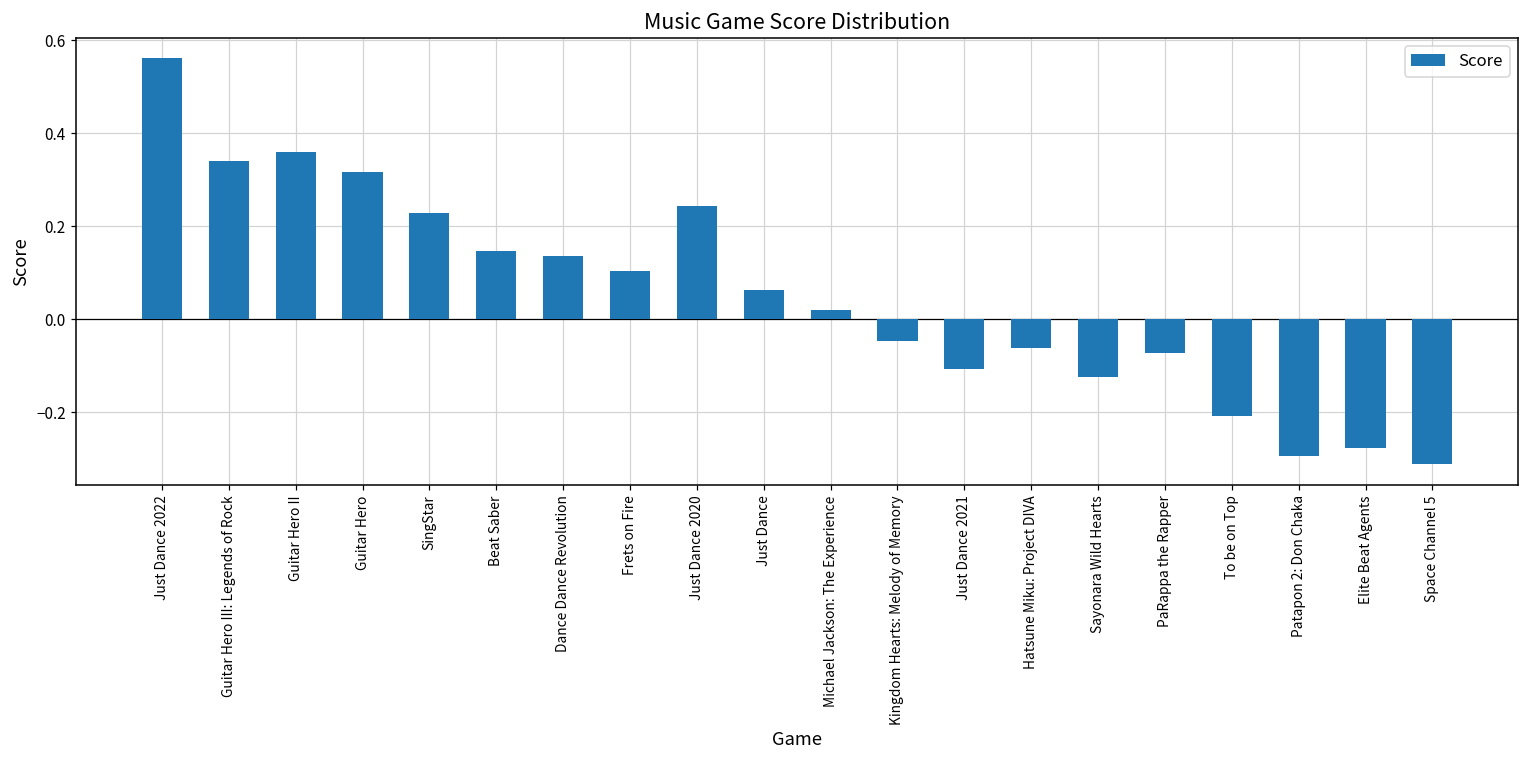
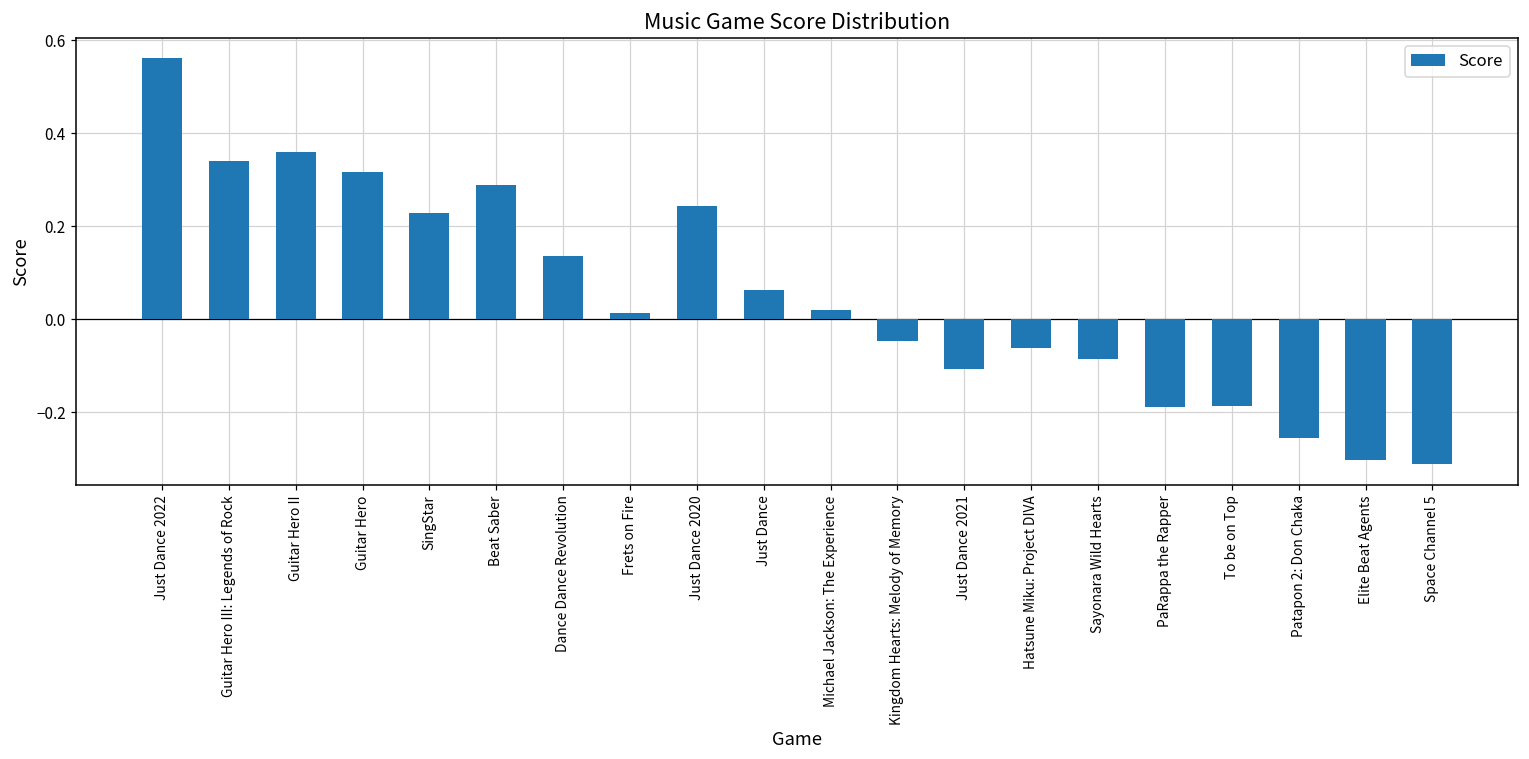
  {
    "Just Dance 2022": 0.56,
    "Guitar Hero III: Legends of Rock": 0.34,
    "Guitar Hero II": 0.36,
    "Guitar Hero": 0.32,
    "SingStar": 0.23,
-   "Beat Saber": 0.15,
+   "Beat Saber": 0.29,
    "Dance Dance Revolution": 0.14,
-   "Frets on Fire": 0.10,
+   "Frets on Fire": 0.01,
    "Just Dance 2020": 0.24,
    "Just Dance": 0.06,
    "Michael Jackson: The Experience": 0.02,
    "Kingdom Hearts: Melody of Memory": -0.05,
    "Just Dance 2021": -0.11,
    "Hatsune Miku: Project DIVA": -0.06,
-   "Sayonara Wild Hearts": -0.13,
-   "PaRappa the Rapper": -0.07,
-   "To be on Top": -0.21,
-   "Patapon 2: Don Chaka": -0.29,
-   "Elite Beat Agents": -0.28,
+   "Sayonara Wild Hearts": -0.09,
+   "PaRappa the Rapper": -0.19,
+   "To be on Top": -0.19,
+   "Patapon 2: Don Chaka": -0.26,
+   "Elite Beat Agents": -0.30,
    "Space Channel 5": -0.31
  }
